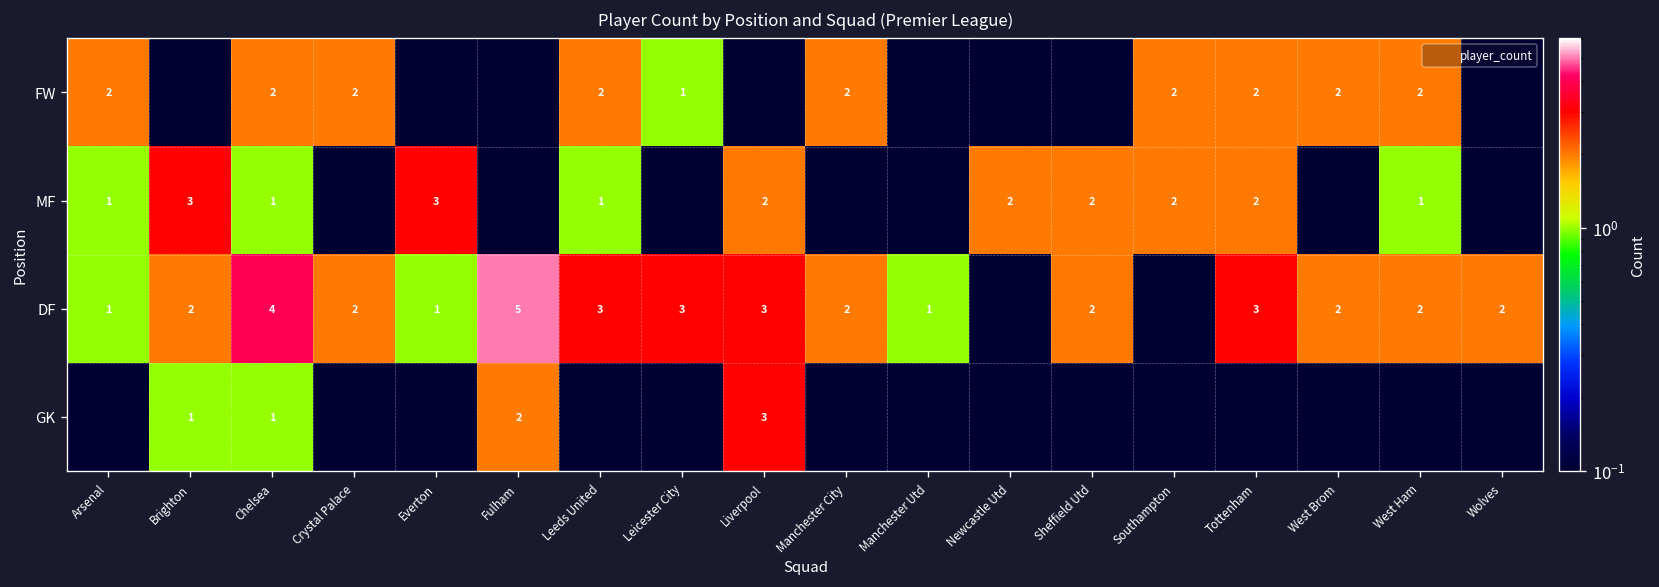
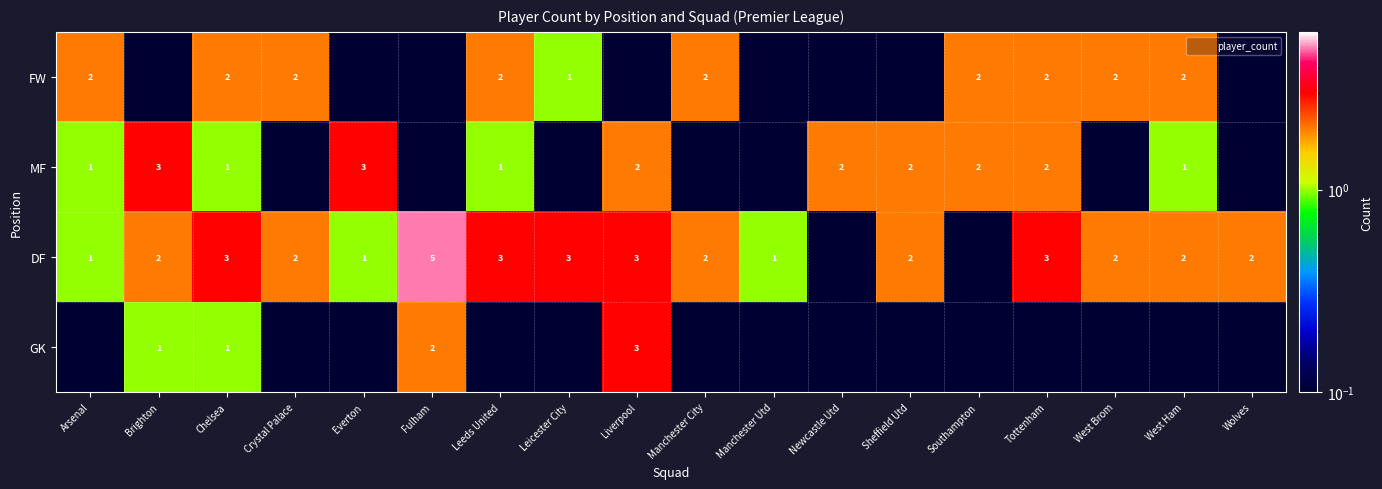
  {
    "FW": {
      "Arsenal": 2,
      "Chelsea": 2,
      "Crystal Palace": 2,
      "Leeds United": 2,
      "Leicester City": 1,
      "Manchester City": 2,
      "Southampton": 2,
      "Tottenham": 2,
      "West Brom": 2,
      "West Ham": 2
    },
    "MF": {
      "Arsenal": 1,
      "Brighton": 3,
      "Chelsea": 1,
      "Everton": 3,
      "Leeds United": 1,
      "Liverpool": 2,
      "Newcastle Utd": 2,
      "Sheffield Utd": 2,
      "Southampton": 2,
      "Tottenham": 2,
      "West Ham": 1
    },
    "DF": {
      "Arsenal": 1,
      "Brighton": 2,
-     "Chelsea": 4,
+     "Chelsea": 3,
      "Crystal Palace": 2,
      "Everton": 1,
      "Fulham": 5,
      "Leeds United": 3,
      "Leicester City": 3,
      "Liverpool": 3,
      "Manchester City": 2,
      "Manchester Utd": 1,
      "Sheffield Utd": 2,
      "Tottenham": 3,
      "West Brom": 2,
      "West Ham": 2,
      "Wolves": 2
    },
    "GK": {
      "Brighton": 1,
      "Chelsea": 1,
      "Fulham": 2,
      "Liverpool": 3
    }
  }
